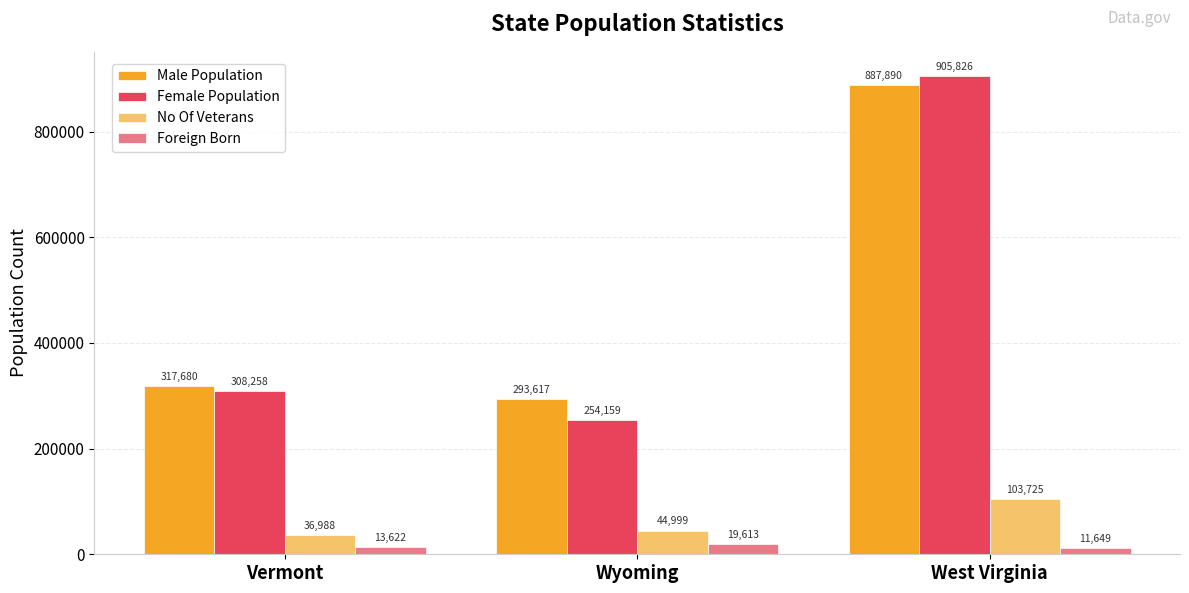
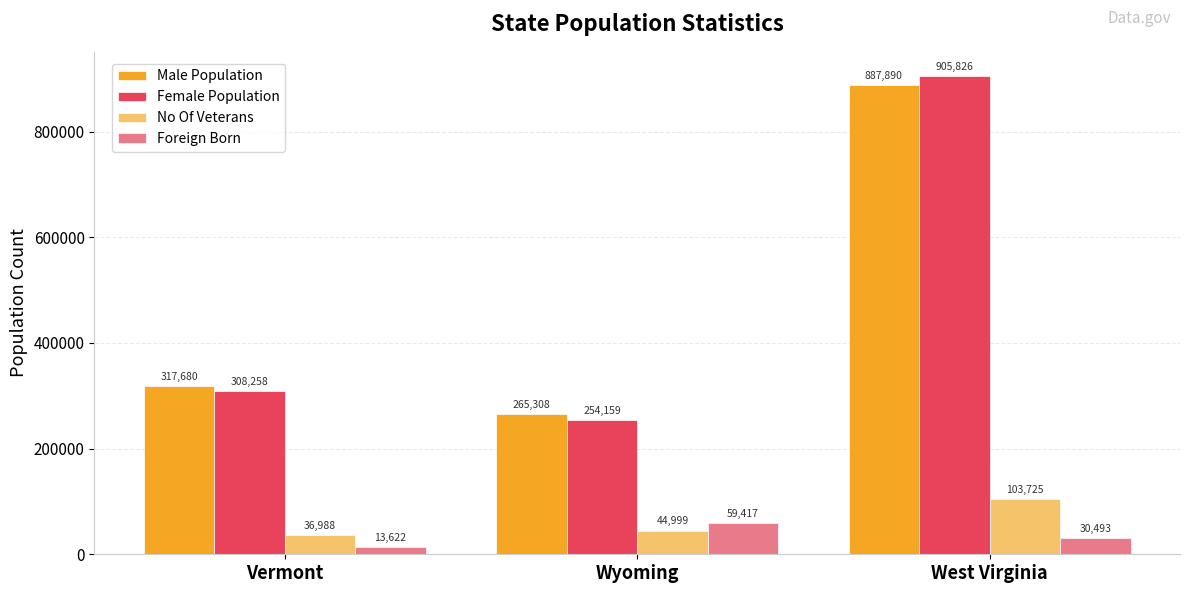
  {
    "Male Population": {
      "Vermont": "317,680",
-     "Wyoming": "293,617",
+     "Wyoming": "265,308",
      "West Virginia": "887,890"
    },
    "Female Population": {
      "Vermont": "308,258",
      "Wyoming": "254,159",
      "West Virginia": "905,826"
    },
    "No Of Veterans": {
      "Vermont": "36,988",
      "Wyoming": "44,999",
      "West Virginia": "103,725"
    },
    "Foreign Born": {
      "Vermont": "13,622",
-     "Wyoming": "19,613",
-     "West Virginia": "11,649"
+     "Wyoming": "59,417",
+     "West Virginia": "30,493"
    }
  }
